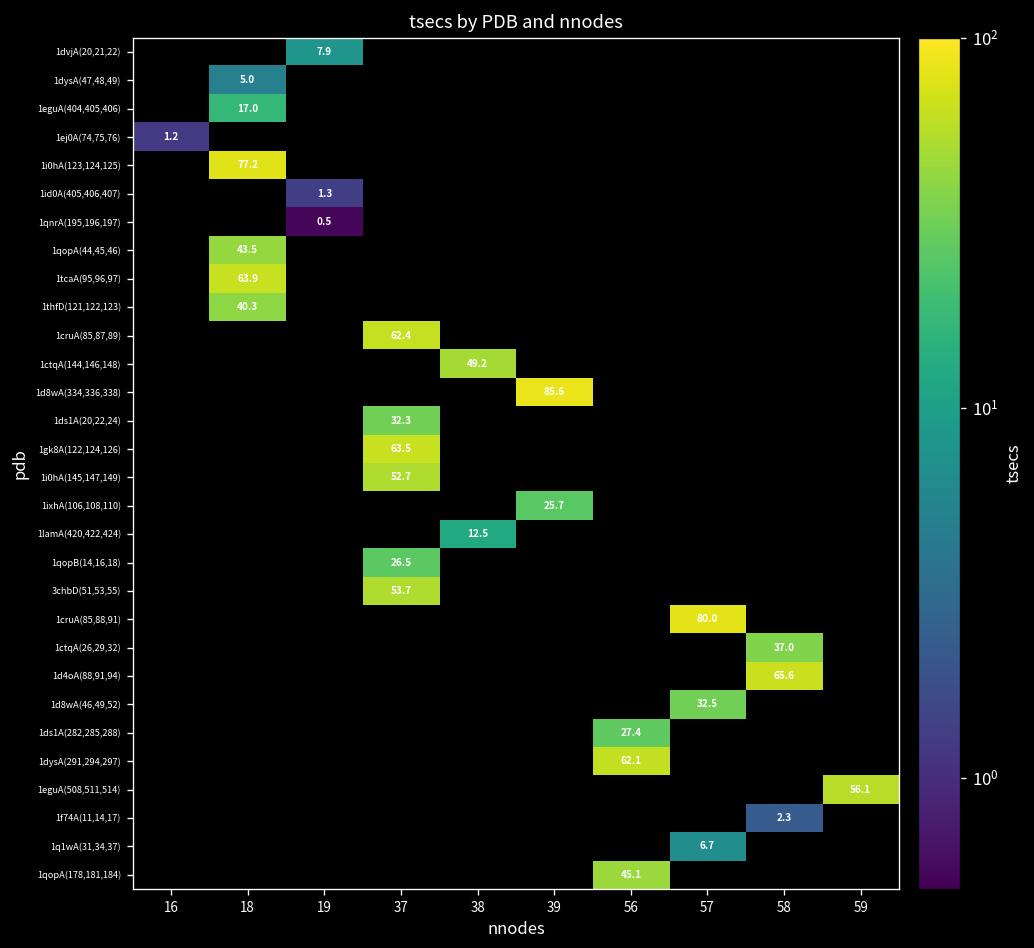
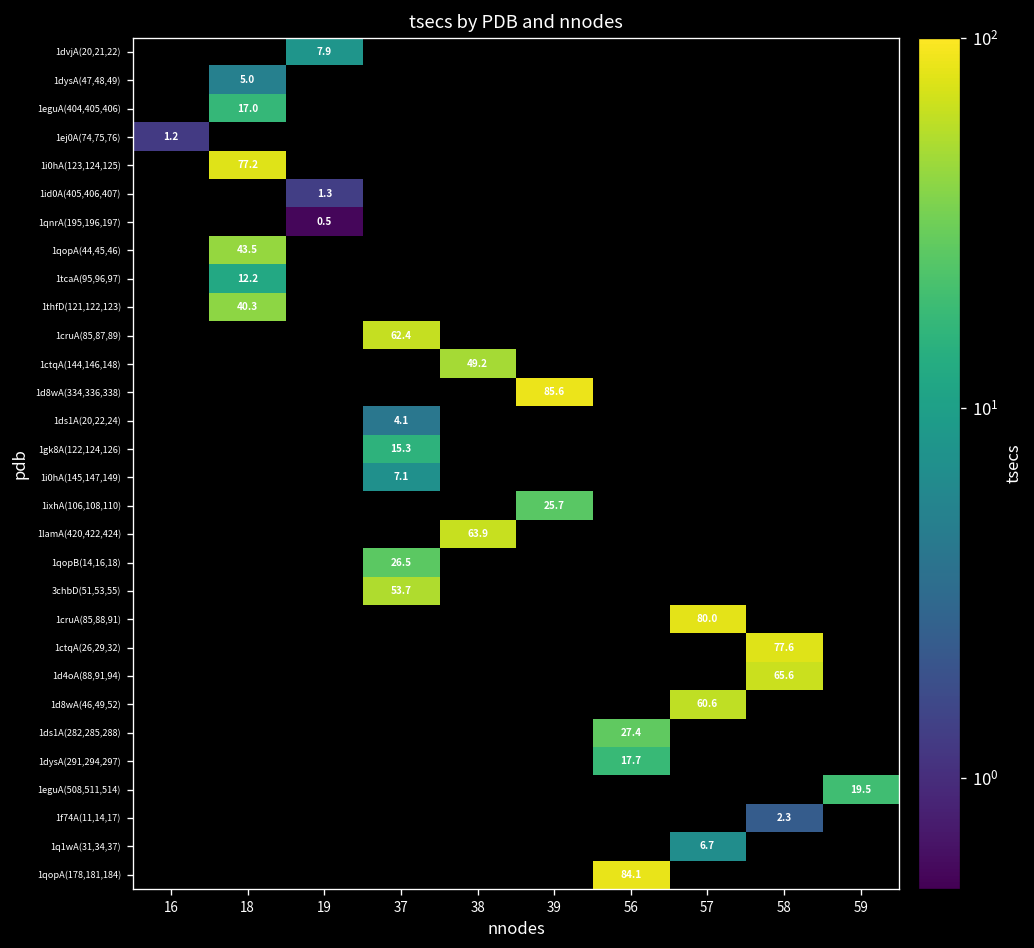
  {
    "1dvjA(20,21,22)": {
      "19": 7.9
    },
    "1dysA(47,48,49)": {
      "18": 5.0
    },
    "1eguA(404,405,406)": {
      "18": 17.0
    },
    "1ej0A(74,75,76)": {
      "16": 1.2
    },
    "1i0hA(123,124,125)": {
      "18": 77.2
    },
    "1id0A(405,406,407)": {
      "19": 1.3
    },
    "1qnrA(195,196,197)": {
      "19": 0.5
    },
    "1qopA(44,45,46)": {
      "18": 43.5
    },
    "1tcaA(95,96,97)": {
-     "18": 63.9
+     "18": 12.2
    },
    "1thfD(121,122,123)": {
      "18": 40.3
    },
    "1cruA(85,87,89)": {
      "37": 62.4
    },
    "1ctqA(144,146,148)": {
      "38": 49.2
    },
    "1d8wA(334,336,338)": {
      "39": 85.6
    },
    "1ds1A(20,22,24)": {
-     "37": 32.3
+     "37": 4.1
    },
    "1gk8A(122,124,126)": {
-     "37": 63.5
+     "37": 15.3
    },
    "1i0hA(145,147,149)": {
-     "37": 52.7
+     "37": 7.1
    },
    "1ixhA(106,108,110)": {
      "39": 25.7
    },
    "1lamA(420,422,424)": {
-     "38": 12.5
+     "38": 63.9
    },
    "1qopB(14,16,18)": {
      "37": 26.5
    },
    "3chbD(51,53,55)": {
      "37": 53.7
    },
    "1cruA(85,88,91)": {
      "57": 80.0
    },
    "1ctqA(26,29,32)": {
-     "58": 37.0
+     "58": 77.6
    },
    "1d4oA(88,91,94)": {
      "58": 65.6
    },
    "1d8wA(46,49,52)": {
-     "57": 32.5
+     "57": 60.6
    },
    "1ds1A(282,285,288)": {
      "56": 27.4
    },
    "1dysA(291,294,297)": {
-     "56": 62.1
+     "56": 17.7
    },
    "1eguA(508,511,514)": {
-     "59": 56.1
+     "59": 19.5
    },
    "1f74A(11,14,17)": {
      "58": 2.3
    },
    "1q1wA(31,34,37)": {
      "57": 6.7
    },
    "1qopA(178,181,184)": {
-     "56": 45.1
+     "56": 84.1
    }
  }
